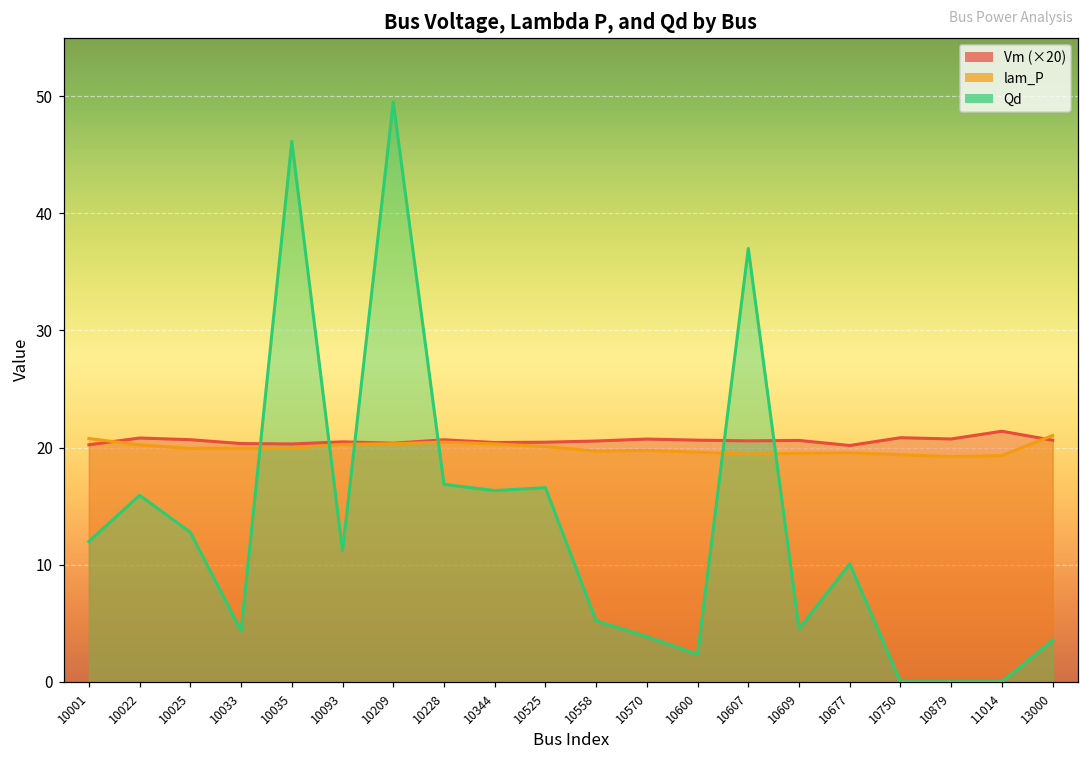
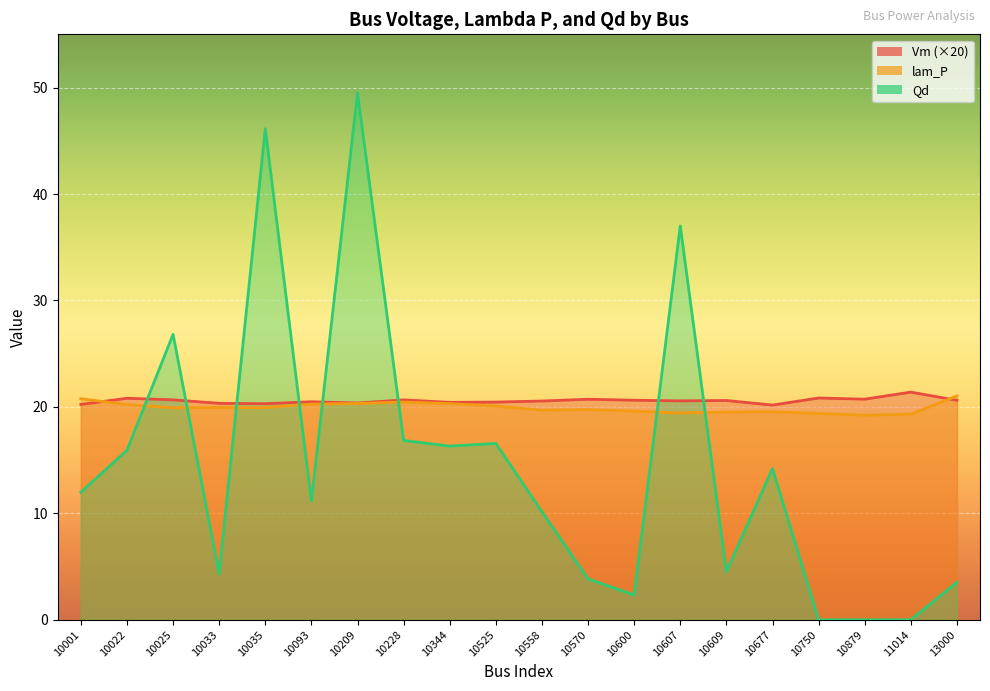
  {
    "Qd": {
      "10001": 12.0,
      "10022": 15.9,
-     "10025": 12.8,
+     "10025": 26.8,
      "10033": 4.3,
      "10035": 46.1,
      "10093": 11.2,
      "10209": 49.5,
      "10228": 16.9,
      "10344": 16.3,
      "10525": 16.6,
-     "10558": 5.2,
+     "10558": 10.2,
      "10570": 3.9,
      "10600": 2.3,
      "10607": 37.0,
      "10609": 4.5,
-     "10677": 10.1,
+     "10677": 14.2,
      "10750": 0.0,
      "10879": 0.0,
      "11014": 0.0,
      "13000": 3.5
    }
  }
